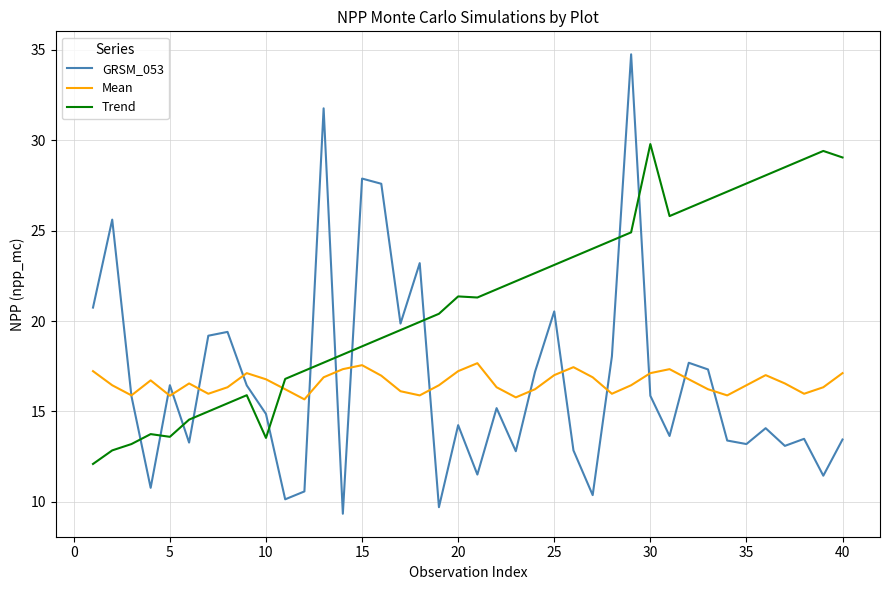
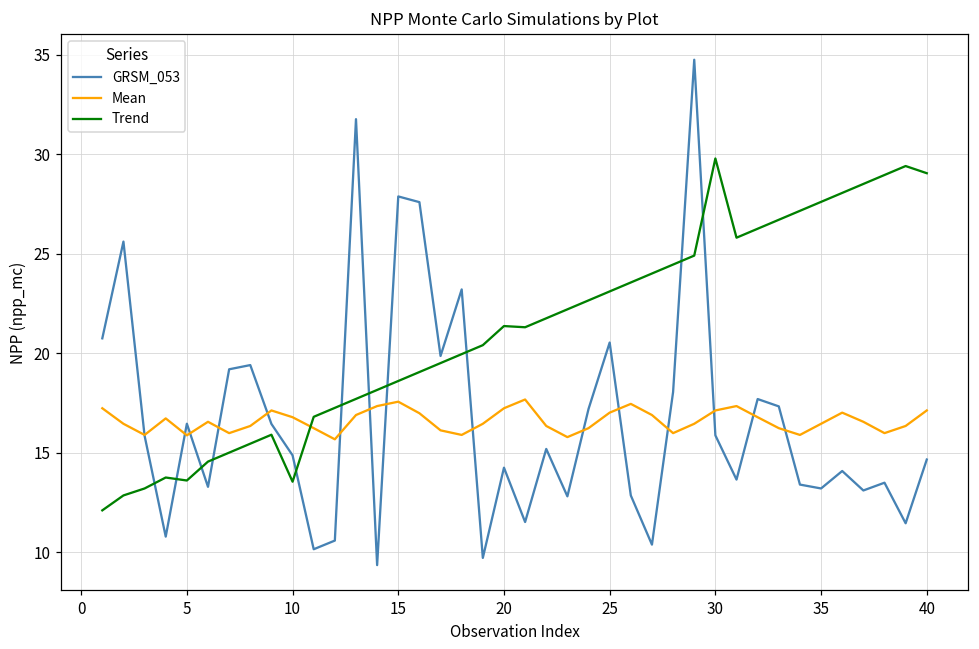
  {
    "GRSM_053": {
      "5": 16.5,
      "10": 14.9,
      "15": 27.9,
      "20": 14.2,
      "25": 20.5,
      "30": 15.9,
      "35": 13.2,
-     "40": 13.5
+     "40": 14.7
    },
    "Mean": {
      "5": 15.9,
      "10": 16.8,
      "15": 17.6,
      "20": 17.2,
      "25": 17.0,
      "30": 17.1,
      "35": 16.5,
      "40": 17.1
    },
    "Trend": {
      "5": 13.6,
      "10": 13.5,
      "15": 18.6,
      "20": 21.4,
      "25": 23.1,
      "30": 29.8,
      "35": 27.6,
      "40": 29.0
    }
  }
